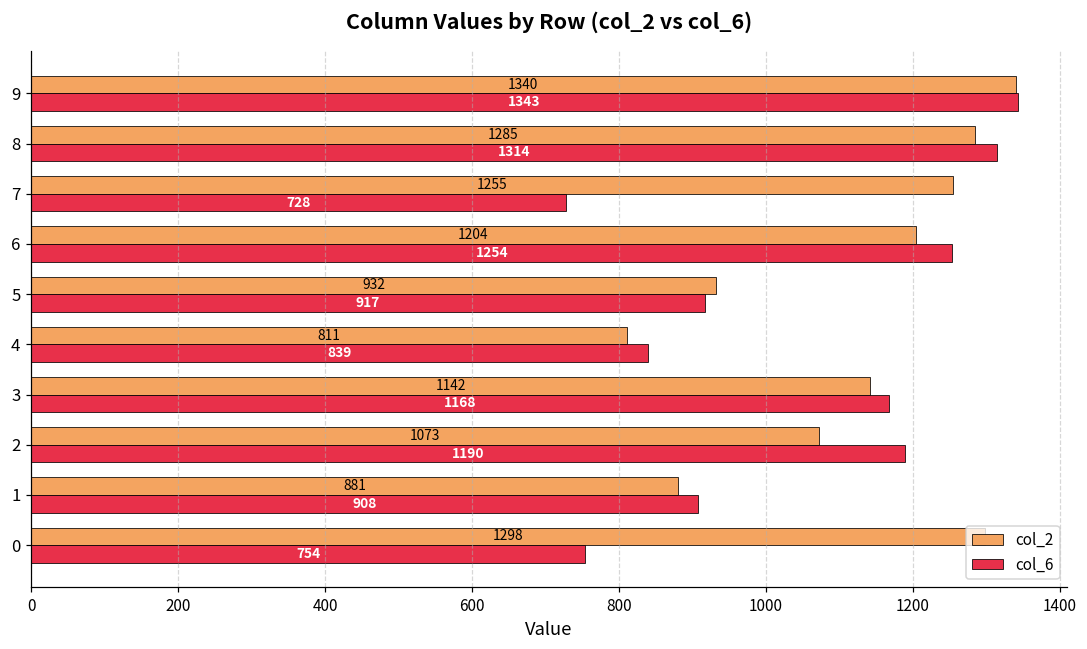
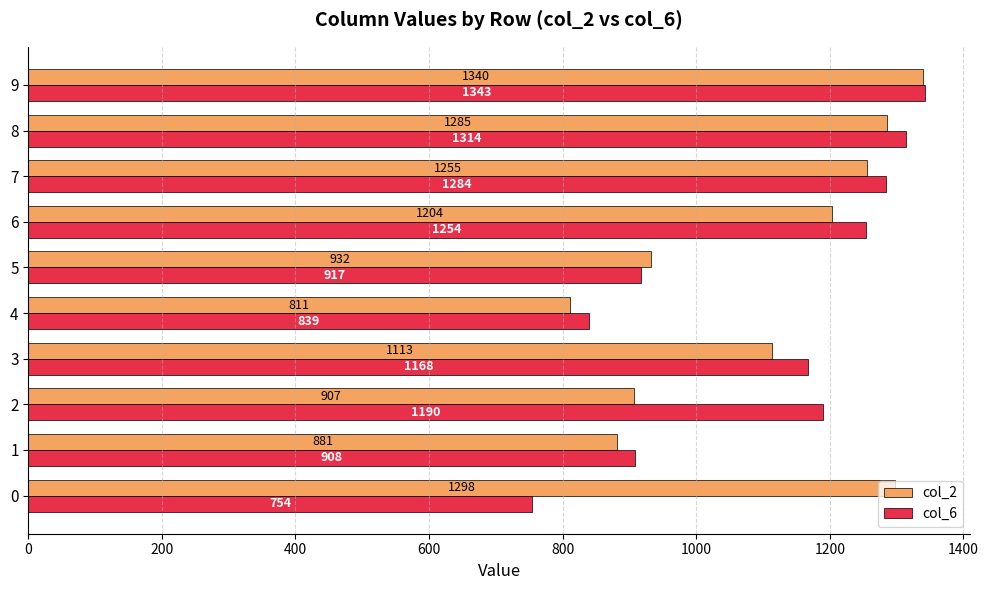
  {
    "col_2": {
      "9": 1340,
      "8": 1285,
      "7": 1255,
      "6": 1204,
      "5": 932,
      "4": 811,
-     "3": 1142,
-     "2": 1073,
+     "3": 1113,
+     "2": 907,
      "1": 881
    },
    "col_6": {
      "9": 1343,
      "8": 1314,
-     "7": 728,
+     "7": 1284,
      "6": 1254,
      "5": 917,
      "4": 839,
      "3": 1168,
      "2": 1190,
      "1": 908,
      "0": 754
    }
  }
